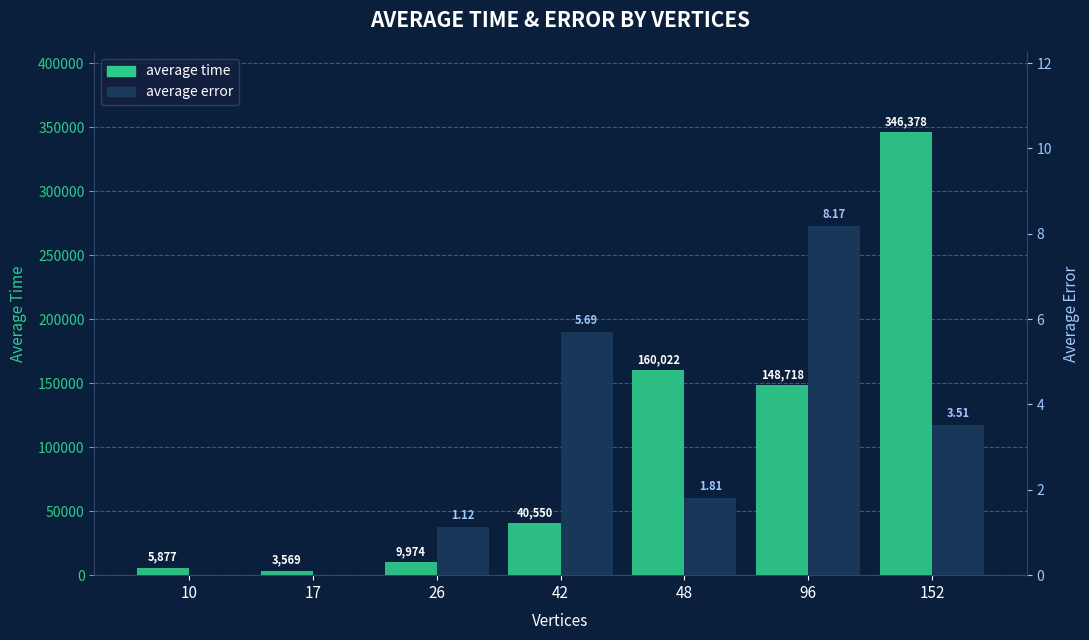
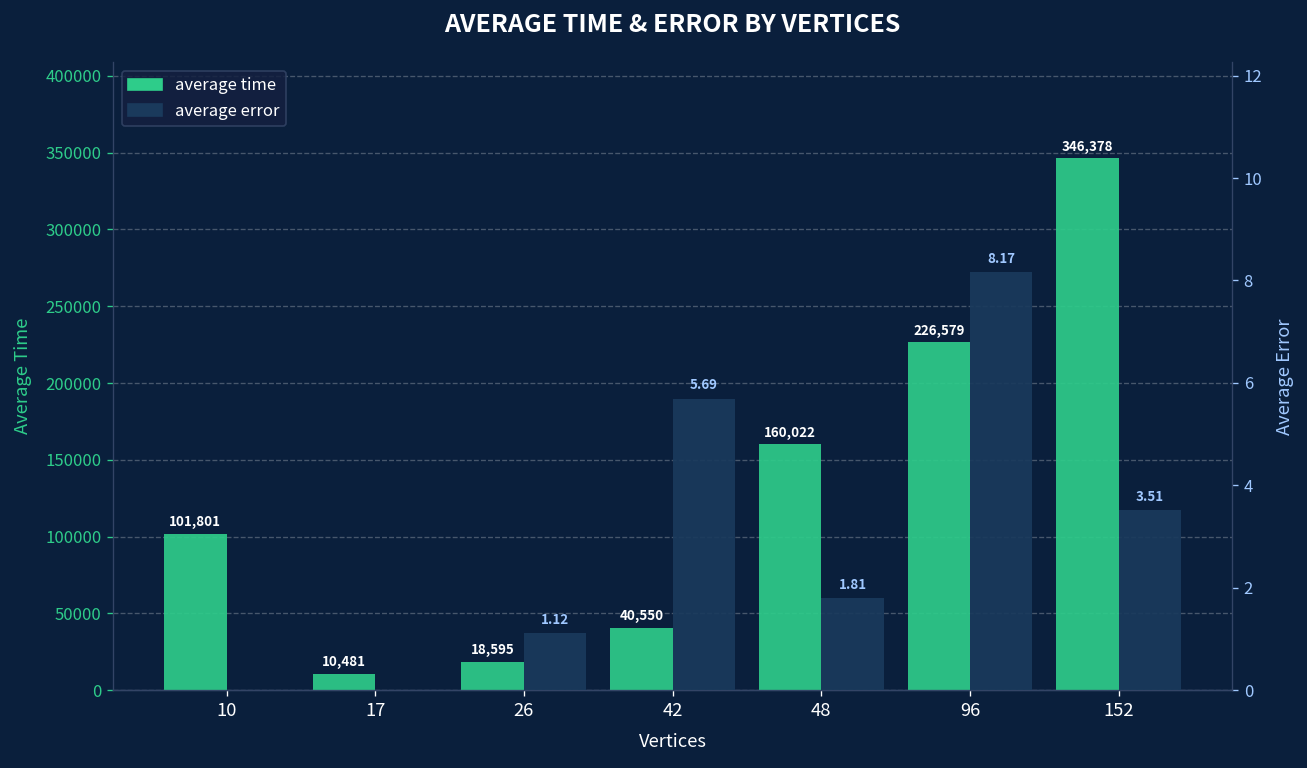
  {
    "average time": {
-     "10": "5,877",
-     "17": "3,569",
-     "26": "9,974",
+     "10": "101,801",
+     "17": "10,481",
+     "26": "18,595",
      "42": "40,550",
      "48": "160,022",
-     "96": "148,718",
+     "96": "226,579",
      "152": "346,378"
    },
    "average error": {
      "26": "1.12",
      "42": "5.69",
      "48": "1.81",
      "96": "8.17",
      "152": "3.51"
    }
  }
